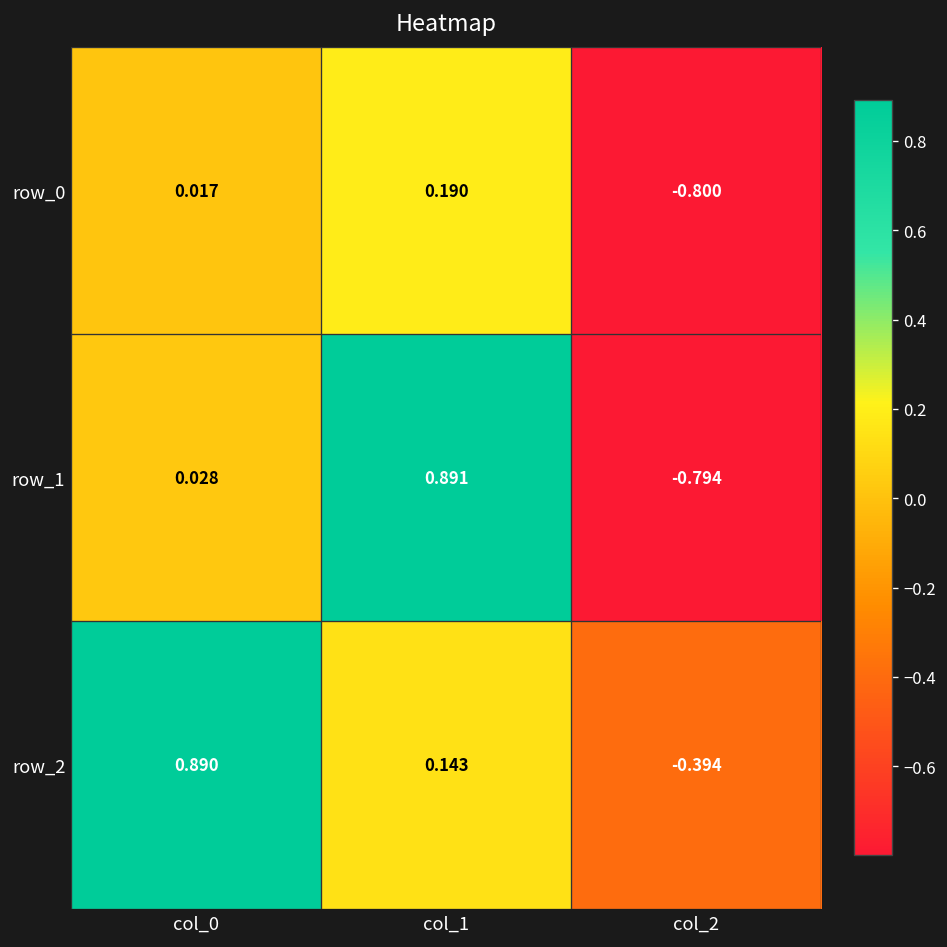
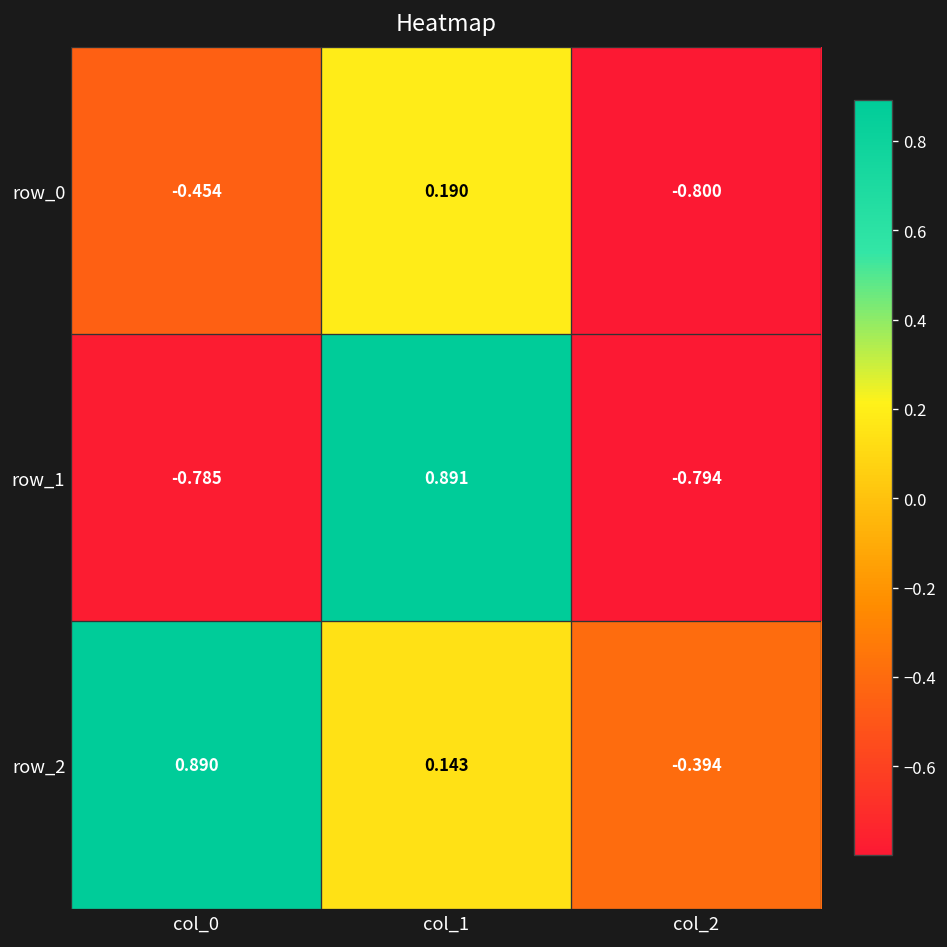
  {
    "row_0": {
-     "col_0": 0.017,
+     "col_0": -0.454,
      "col_1": 0.190,
      "col_2": -0.800
    },
    "row_1": {
-     "col_0": 0.028,
+     "col_0": -0.785,
      "col_1": 0.891,
      "col_2": -0.794
    },
    "row_2": {
      "col_0": 0.890,
      "col_1": 0.143,
      "col_2": -0.394
    }
  }
